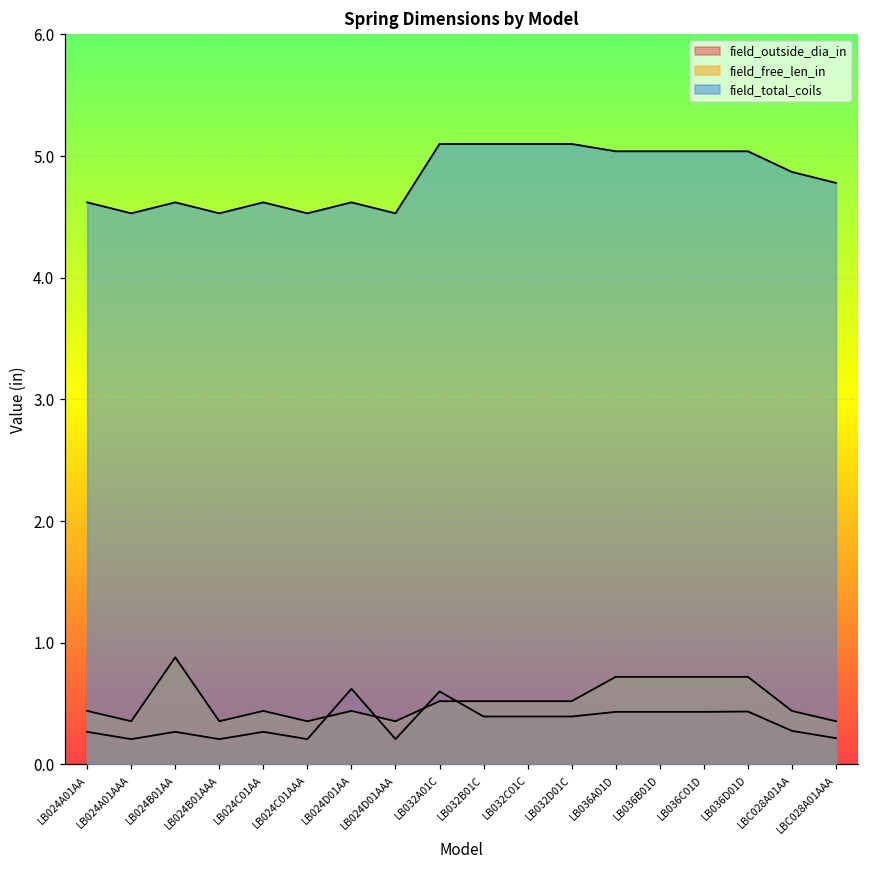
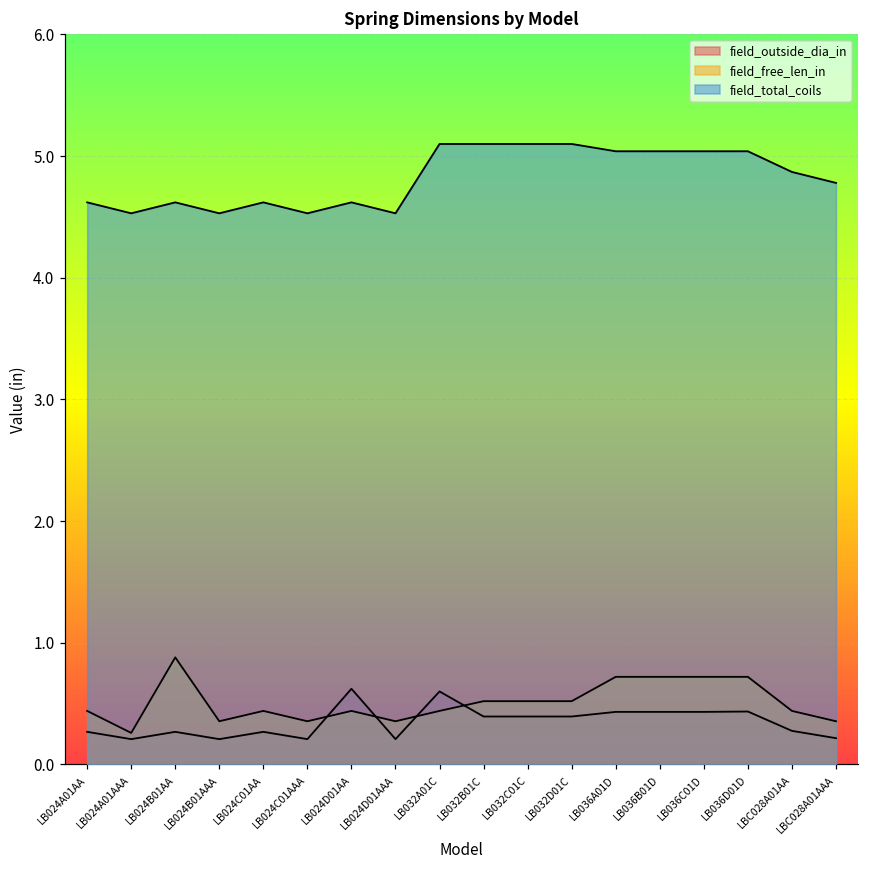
  {
    "field_outside_dia_in": {
      "LB024A01AA": 0.27,
      "LB024A01AAA": 0.21,
      "LB024B01AA": 0.27,
      "LB024B01AAA": 0.21,
      "LB024C01AA": 0.27,
      "LB024C01AAA": 0.21,
      "LB024D01AA": 0.62,
      "LB024D01AAA": 0.21,
      "LB032A01C": 0.60,
      "LB032B01C": 0.39,
      "LB032C01C": 0.39,
      "LB032D01C": 0.39,
      "LB036A01D": 0.43,
      "LB036B01D": 0.43,
      "LB036C01D": 0.43,
      "LB036D01D": 0.44,
      "LBC028A01AA": 0.28,
      "LBC028A01AAA": 0.22
    },
    "field_free_len_in": {
      "LB024A01AA": 0.44,
-     "LB024A01AAA": 0.36,
+     "LB024A01AAA": 0.26,
      "LB024B01AA": 0.88,
      "LB024B01AAA": 0.36,
      "LB024C01AA": 0.44,
      "LB024C01AAA": 0.36,
      "LB024D01AA": 0.44,
      "LB024D01AAA": 0.36,
-     "LB032A01C": 0.52,
+     "LB032A01C": 0.44,
      "LB032B01C": 0.52,
      "LB032C01C": 0.52,
      "LB032D01C": 0.52,
      "LB036A01D": 0.72,
      "LB036B01D": 0.72,
      "LB036C01D": 0.72,
      "LB036D01D": 0.72,
      "LBC028A01AA": 0.44,
      "LBC028A01AAA": 0.36
    },
    "field_total_coils": {
      "LB024A01AA": 4.62,
      "LB024A01AAA": 4.53,
      "LB024B01AA": 4.62,
      "LB024B01AAA": 4.53,
      "LB024C01AA": 4.62,
      "LB024C01AAA": 4.53,
      "LB024D01AA": 4.62,
      "LB024D01AAA": 4.53,
      "LB032A01C": 5.10,
      "LB032B01C": 5.10,
      "LB032C01C": 5.10,
      "LB032D01C": 5.10,
      "LB036A01D": 5.04,
      "LB036B01D": 5.04,
      "LB036C01D": 5.04,
      "LB036D01D": 5.04,
      "LBC028A01AA": 4.87,
      "LBC028A01AAA": 4.78
    }
  }
